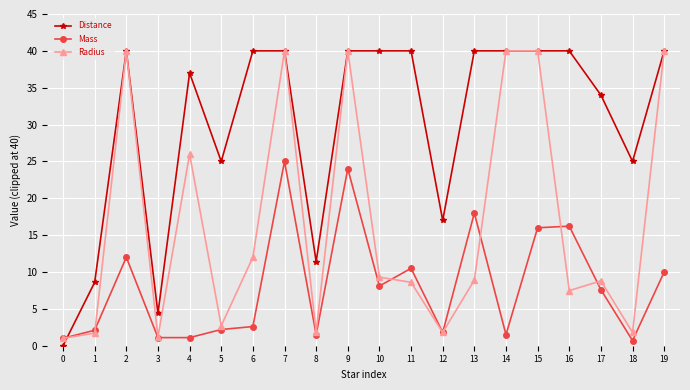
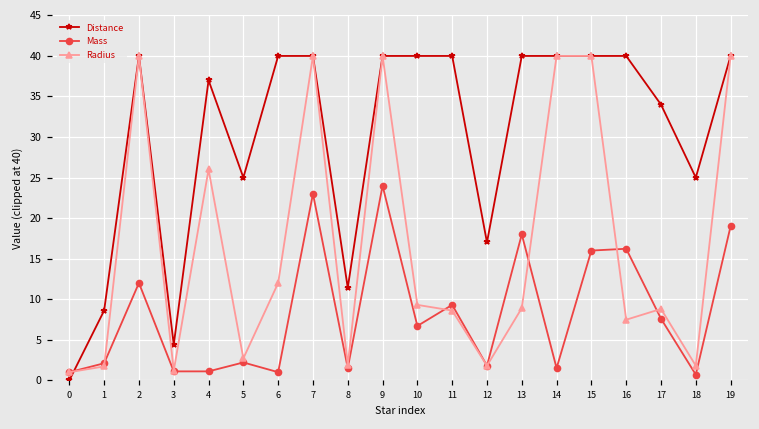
  {
    "Distance": {
      "0": 0,
      "1": 9,
      "3": 4,
      "4": 37,
      "5": 25,
      "6": 40,
      "8": 11,
      "10": 40,
      "11": 40,
      "12": 17,
      "13": 40,
      "16": 40,
      "17": 34,
      "18": 25
    },
    "Mass": {
      "1": 2,
      "2": 12,
      "4": 1,
      "5": 2,
-     "6": 3,
-     "7": 25,
+     "6": 1,
+     "7": 23,
      "8": 2,
      "9": 24,
-     "10": 8,
-     "11": 11,
+     "10": 7,
+     "11": 9,
      "13": 18,
      "14": 2,
      "15": 16,
      "16": 16,
      "17": 8,
      "18": 1,
-     "19": 10
+     "19": 19
    },
    "Radius": {
      "1": 2,
      "4": 26,
      "5": 3,
      "6": 12,
      "8": 2,
      "10": 9,
      "11": 9,
      "13": 9,
      "16": 7,
      "17": 9,
      "18": 2
    }
  }
